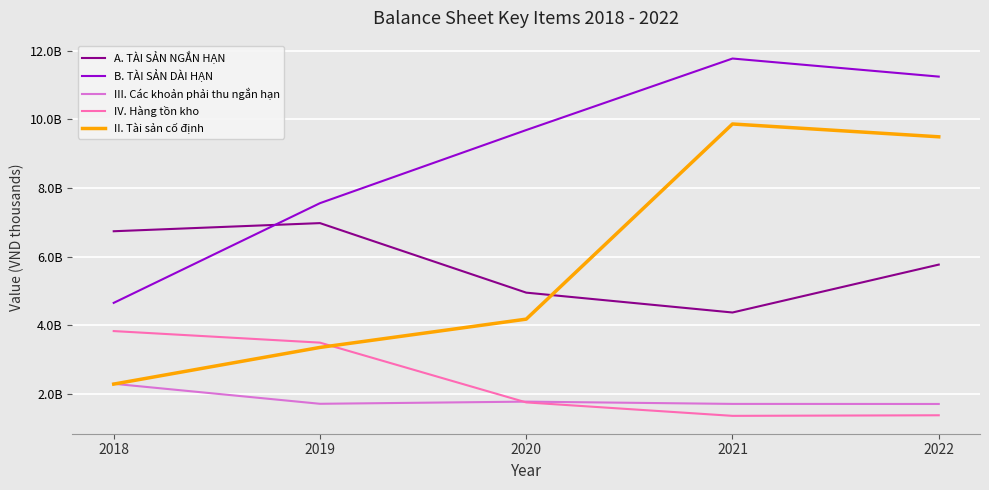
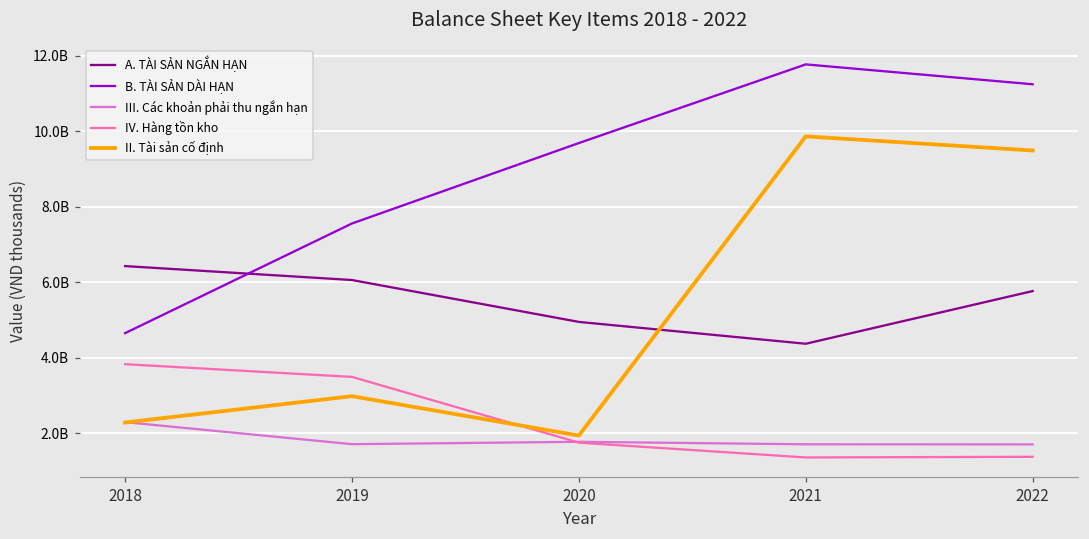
  {
    "A. TÀI SẢN NGẮN HẠN": {
-     "2018": 6700000000,
-     "2019": 7000000000,
+     "2018": 6400000000,
+     "2019": 6100000000,
      "2020": 5000000000,
      "2021": 4400000000,
      "2022": 5800000000
    },
    "B. TÀI SẢN DÀI HẠN": {
      "2018": 4700000000,
      "2019": 7600000000,
      "2020": 9700000000,
      "2021": 11800000000,
      "2022": 11200000000
    },
    "II. Tài sản cố định": {
-     "2019": 3400000000,
-     "2020": 4200000000,
+     "2019": 3000000000,
+     "2020": 1900000000,
      "2021": 9900000000,
      "2022": 9500000000
    }
  }
